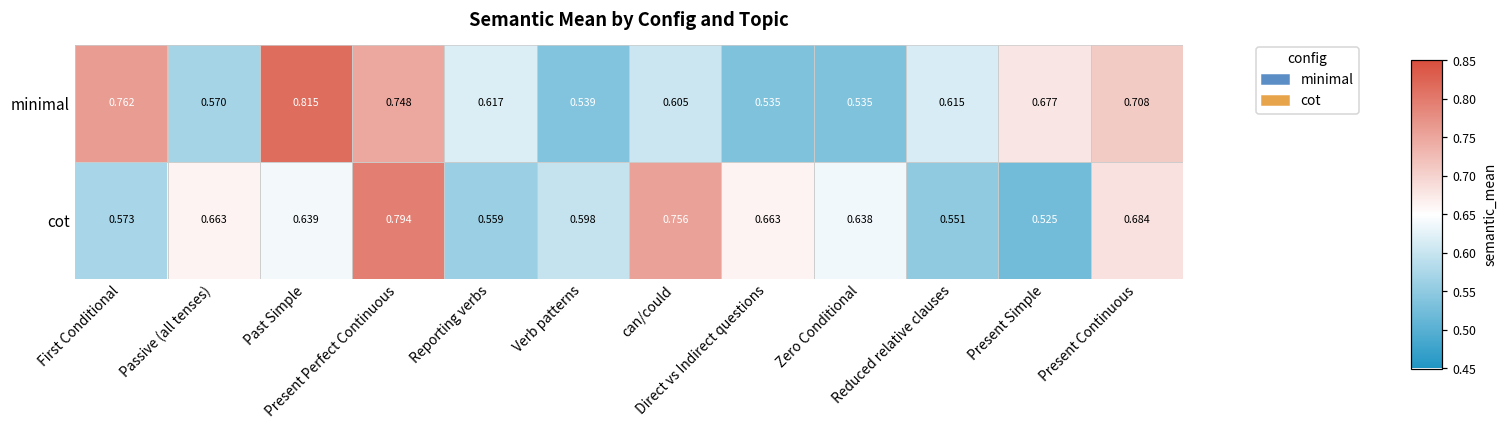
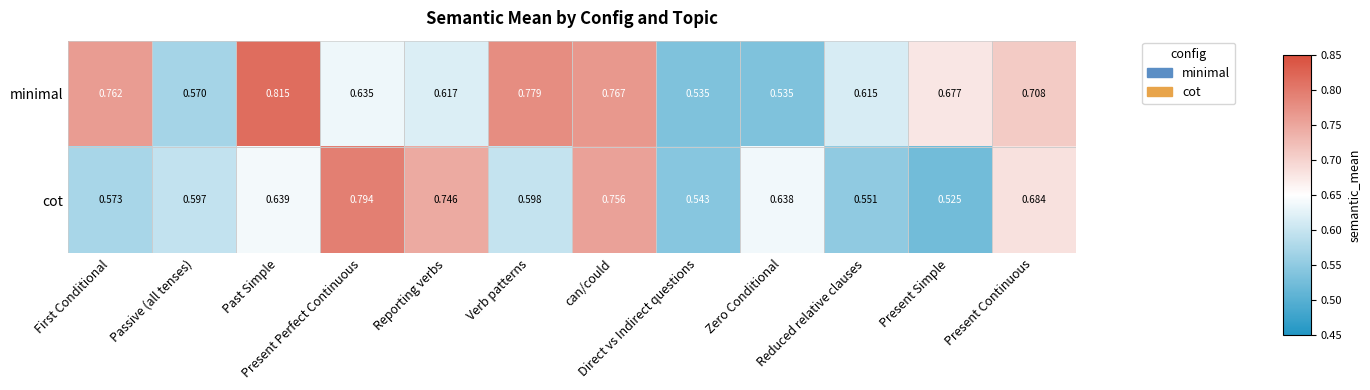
  {
    "minimal": {
      "First Conditional": 0.762,
      "Passive (all tenses)": 0.570,
      "Past Simple": 0.815,
-     "Present Perfect Continuous": 0.748,
+     "Present Perfect Continuous": 0.635,
      "Reporting verbs": 0.617,
-     "Verb patterns": 0.539,
-     "can/could": 0.605,
+     "Verb patterns": 0.779,
+     "can/could": 0.767,
      "Direct vs Indirect questions": 0.535,
      "Zero Conditional": 0.535,
      "Reduced relative clauses": 0.615,
      "Present Simple": 0.677,
      "Present Continuous": 0.708
    },
    "cot": {
      "First Conditional": 0.573,
-     "Passive (all tenses)": 0.663,
+     "Passive (all tenses)": 0.597,
      "Past Simple": 0.639,
      "Present Perfect Continuous": 0.794,
-     "Reporting verbs": 0.559,
+     "Reporting verbs": 0.746,
      "Verb patterns": 0.598,
      "can/could": 0.756,
-     "Direct vs Indirect questions": 0.663,
+     "Direct vs Indirect questions": 0.543,
      "Zero Conditional": 0.638,
      "Reduced relative clauses": 0.551,
      "Present Simple": 0.525,
      "Present Continuous": 0.684
    }
  }
